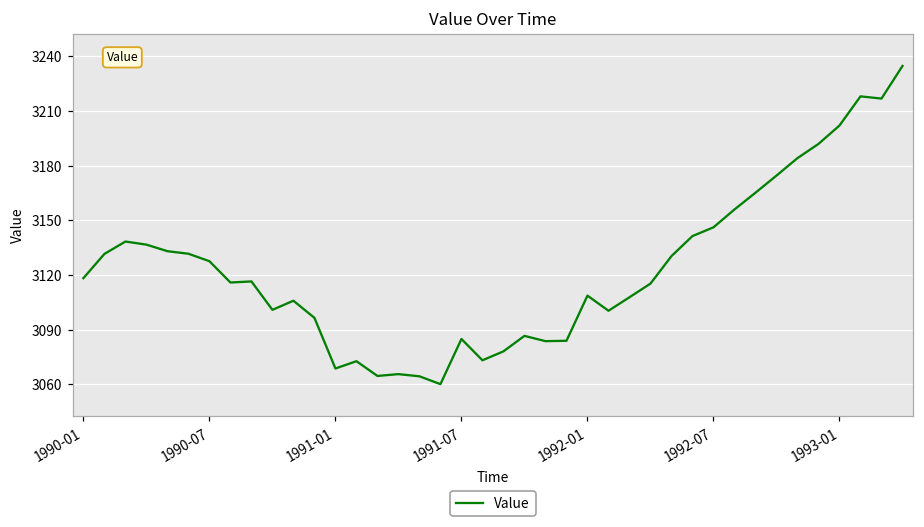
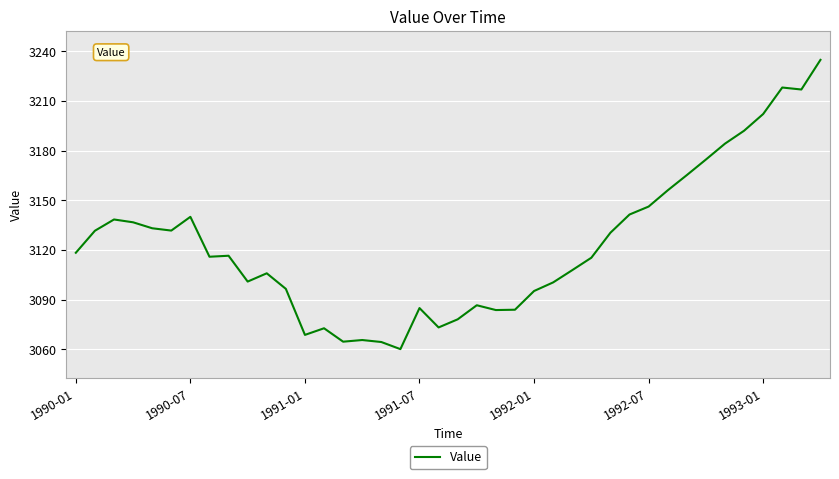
  {
    "1990-01": 3118,
-   "1990-07": 3128,
+   "1990-07": 3140,
    "1991-01": 3069,
    "1991-07": 3085,
-   "1992-01": 3109,
+   "1992-01": 3095,
    "1992-07": 3146,
    "1993-01": 3202
  }
